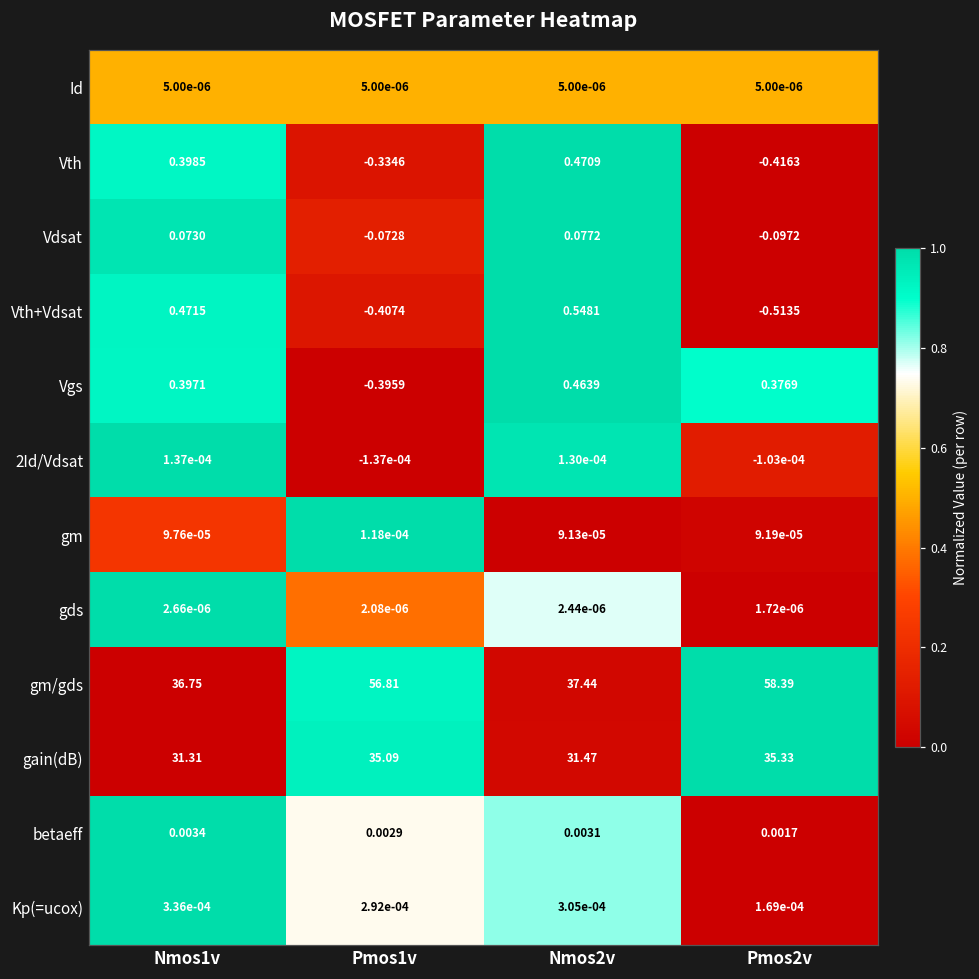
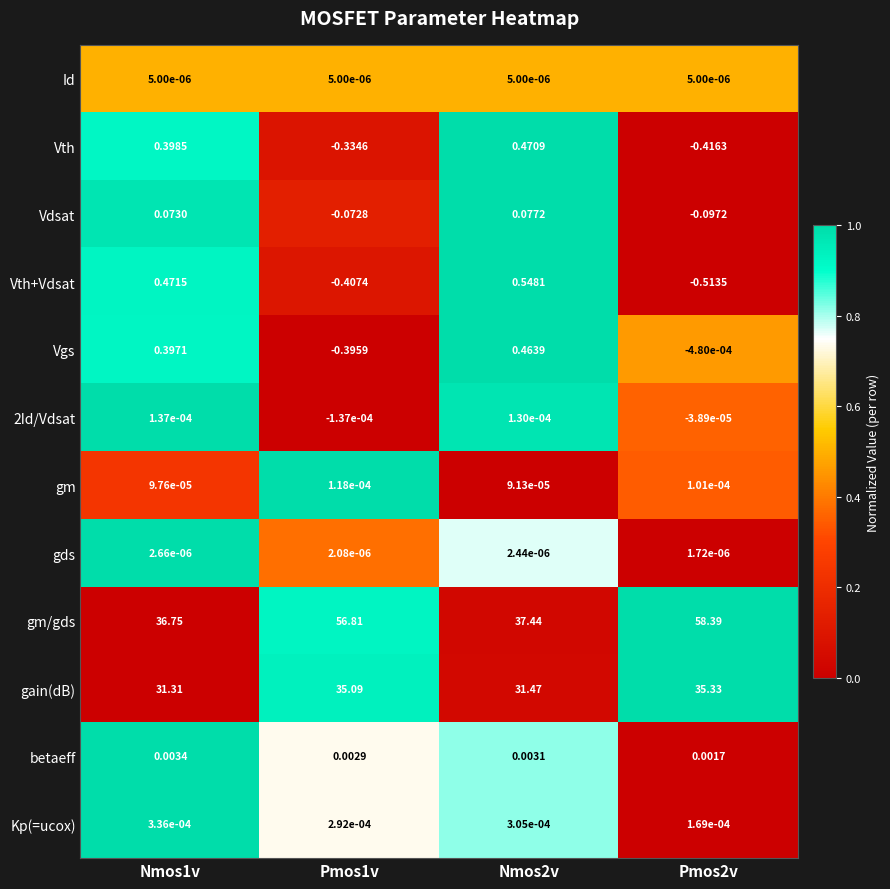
  {
    "Id": {
      "Nmos1v": "5.00e-06",
      "Pmos1v": "5.00e-06",
      "Nmos2v": "5.00e-06",
      "Pmos2v": "5.00e-06"
    },
    "Vth": {
      "Nmos1v": "0.3985",
      "Pmos1v": "-0.3346",
      "Nmos2v": "0.4709",
      "Pmos2v": "-0.4163"
    },
    "Vdsat": {
      "Nmos1v": "0.0730",
      "Pmos1v": "-0.0728",
      "Nmos2v": "0.0772",
      "Pmos2v": "-0.0972"
    },
    "Vth+Vdsat": {
      "Nmos1v": "0.4715",
      "Pmos1v": "-0.4074",
      "Nmos2v": "0.5481",
      "Pmos2v": "-0.5135"
    },
    "Vgs": {
      "Nmos1v": "0.3971",
      "Pmos1v": "-0.3959",
      "Nmos2v": "0.4639",
-     "Pmos2v": "0.3769"
+     "Pmos2v": "-4.80e-04"
    },
    "2Id/Vdsat": {
      "Nmos1v": "1.37e-04",
      "Pmos1v": "-1.37e-04",
      "Nmos2v": "1.30e-04",
-     "Pmos2v": "-1.03e-04"
+     "Pmos2v": "-3.89e-05"
    },
    "gm": {
      "Nmos1v": "9.76e-05",
      "Pmos1v": "1.18e-04",
      "Nmos2v": "9.13e-05",
-     "Pmos2v": "9.19e-05"
+     "Pmos2v": "1.01e-04"
    },
    "gds": {
      "Nmos1v": "2.66e-06",
      "Pmos1v": "2.08e-06",
      "Nmos2v": "2.44e-06",
      "Pmos2v": "1.72e-06"
    },
    "gm/gds": {
      "Nmos1v": "36.75",
      "Pmos1v": "56.81",
      "Nmos2v": "37.44",
      "Pmos2v": "58.39"
    },
    "gain(dB)": {
      "Nmos1v": "31.31",
      "Pmos1v": "35.09",
      "Nmos2v": "31.47",
      "Pmos2v": "35.33"
    },
    "betaeff": {
      "Nmos1v": "0.0034",
      "Pmos1v": "0.0029",
      "Nmos2v": "0.0031",
      "Pmos2v": "0.0017"
    },
    "Kp(=ucox)": {
      "Nmos1v": "3.36e-04",
      "Pmos1v": "2.92e-04",
      "Nmos2v": "3.05e-04",
      "Pmos2v": "1.69e-04"
    }
  }
